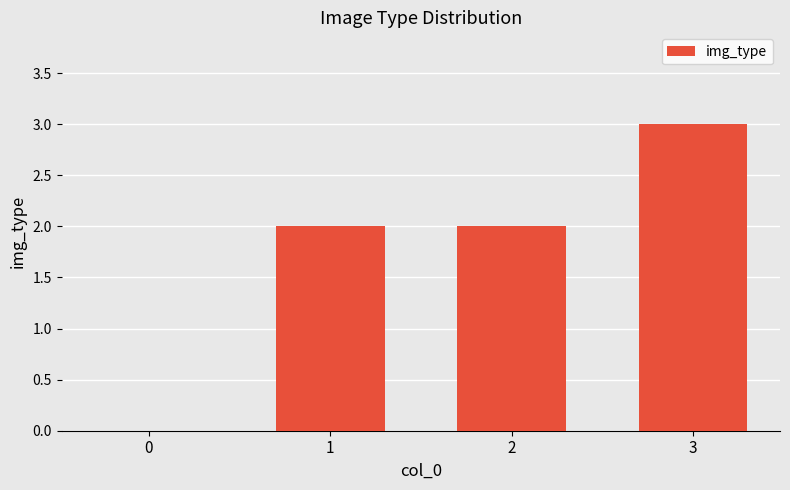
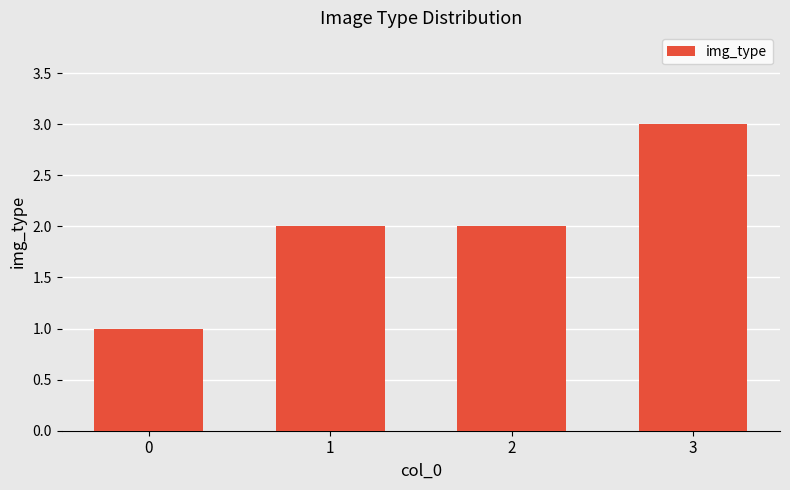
  {
-   "0": 0,
+   "0": 1,
    "1": 2,
    "2": 2,
    "3": 3
  }
